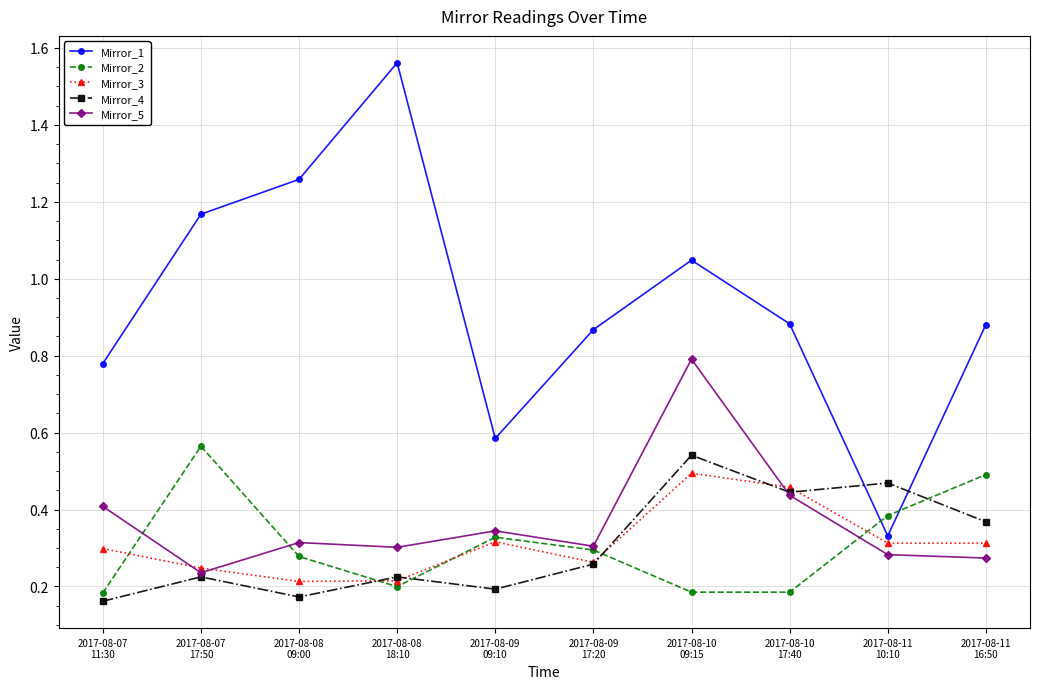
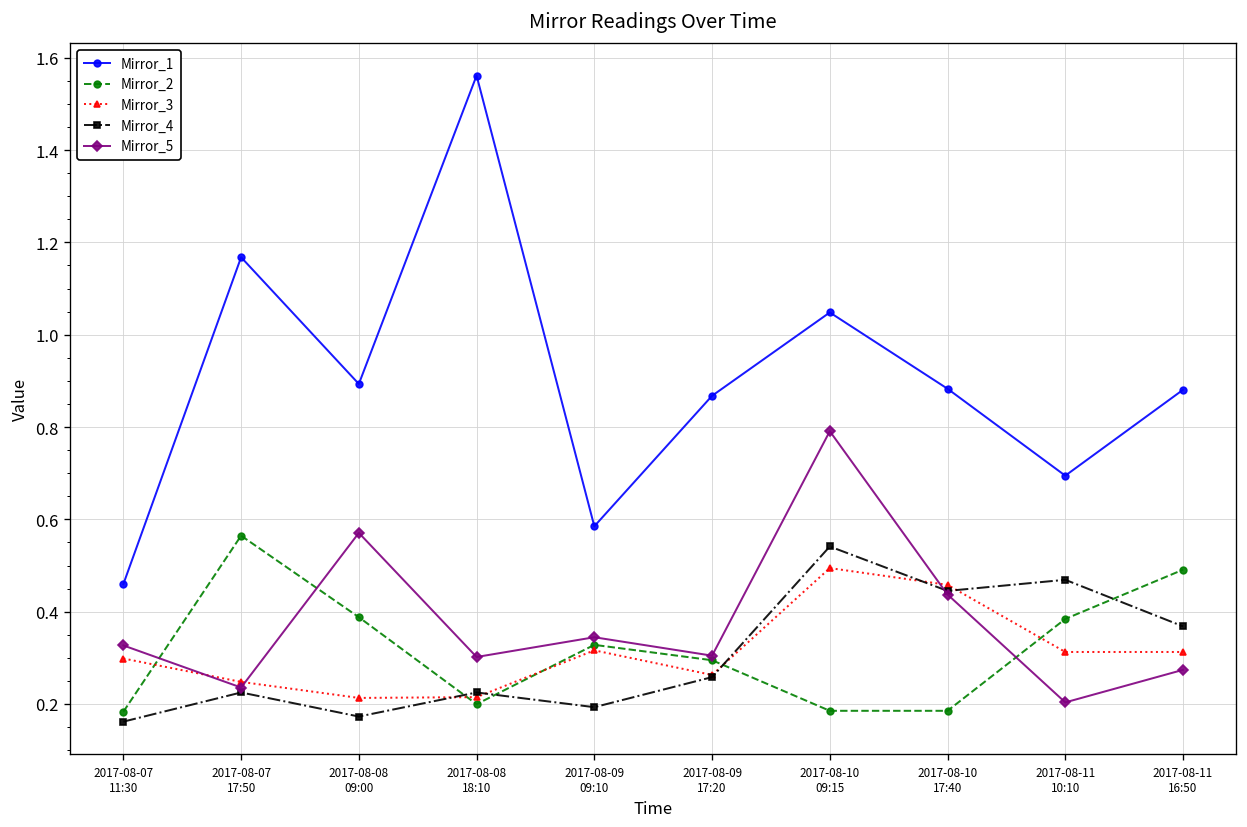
  {
    "Mirror_1": {
-     "2017-08-07 11:30": 0.78,
+     "2017-08-07 11:30": 0.46,
      "2017-08-07 17:50": 1.17,
-     "2017-08-08 09:00": 1.26,
+     "2017-08-08 09:00": 0.89,
      "2017-08-08 18:10": 1.56,
      "2017-08-09 09:10": 0.58,
      "2017-08-09 17:20": 0.87,
      "2017-08-10 09:15": 1.05,
      "2017-08-10 17:40": 0.88,
-     "2017-08-11 10:10": 0.33,
+     "2017-08-11 10:10": 0.69,
      "2017-08-11 16:50": 0.88
    },
    "Mirror_2": {
      "2017-08-07 11:30": 0.18,
      "2017-08-07 17:50": 0.56,
-     "2017-08-08 09:00": 0.28,
+     "2017-08-08 09:00": 0.39,
      "2017-08-08 18:10": 0.20,
      "2017-08-09 09:10": 0.33,
      "2017-08-09 17:20": 0.29,
      "2017-08-10 09:15": 0.19,
      "2017-08-10 17:40": 0.19,
      "2017-08-11 10:10": 0.38,
      "2017-08-11 16:50": 0.49
    },
    "Mirror_3": {
      "2017-08-07 11:30": 0.30,
      "2017-08-07 17:50": 0.25,
      "2017-08-08 09:00": 0.21,
      "2017-08-08 18:10": 0.21,
      "2017-08-09 09:10": 0.32,
      "2017-08-10 09:15": 0.49,
      "2017-08-10 17:40": 0.46,
      "2017-08-11 10:10": 0.31,
      "2017-08-11 16:50": 0.31
    },
    "Mirror_4": {
      "2017-08-07 11:30": 0.16,
      "2017-08-07 17:50": 0.22,
      "2017-08-08 09:00": 0.17,
      "2017-08-08 18:10": 0.22,
      "2017-08-09 09:10": 0.19,
      "2017-08-10 09:15": 0.54,
      "2017-08-10 17:40": 0.44,
      "2017-08-11 10:10": 0.47,
      "2017-08-11 16:50": 0.37
    },
    "Mirror_5": {
-     "2017-08-07 11:30": 0.41,
+     "2017-08-07 11:30": 0.33,
      "2017-08-07 17:50": 0.24,
-     "2017-08-08 09:00": 0.31,
+     "2017-08-08 09:00": 0.57,
      "2017-08-08 18:10": 0.30,
      "2017-08-09 09:10": 0.34,
      "2017-08-09 17:20": 0.30,
      "2017-08-10 09:15": 0.79,
      "2017-08-10 17:40": 0.44,
-     "2017-08-11 10:10": 0.28,
+     "2017-08-11 10:10": 0.20,
      "2017-08-11 16:50": 0.27
    }
  }
